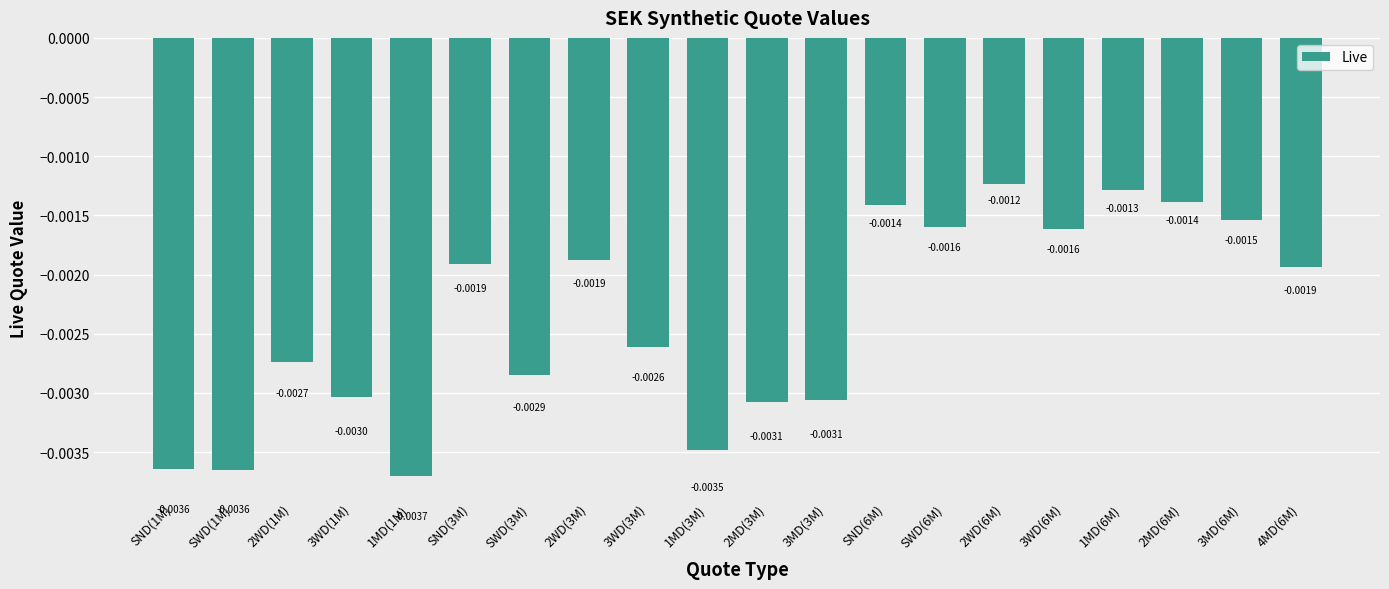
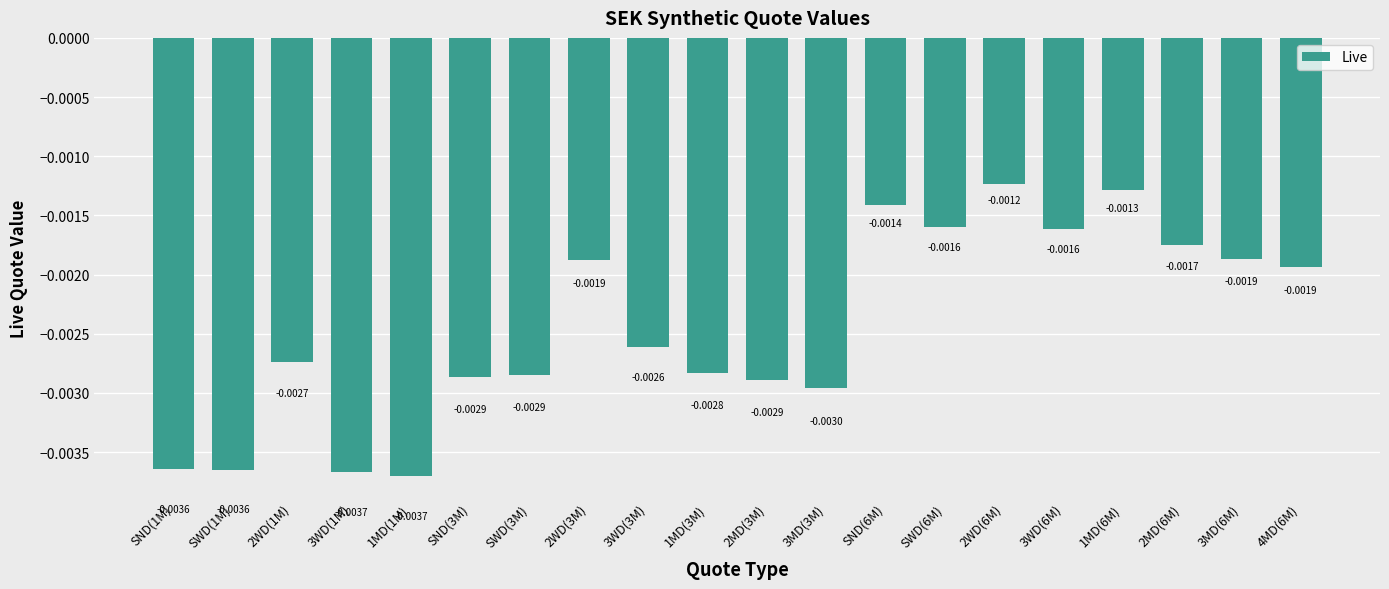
  {
-   "3WD(1M)": -0.0030,
-   "SND(3M)": -0.0019,
+   "3WD(1M)": -0.0037,
+   "SND(3M)": -0.0029,
    "2WD(3M)": -0.0019,
    "3WD(3M)": -0.0026,
-   "1MD(3M)": -0.0035,
-   "2MD(3M)": -0.0031,
-   "3MD(3M)": -0.0031,
+   "1MD(3M)": -0.0028,
+   "2MD(3M)": -0.0029,
+   "3MD(3M)": -0.0030,
    "SND(6M)": -0.0014,
    "SWD(6M)": -0.0016,
    "2WD(6M)": -0.0012,
    "3WD(6M)": -0.0016,
    "1MD(6M)": -0.0013,
-   "2MD(6M)": -0.0014,
-   "3MD(6M)": -0.0015,
+   "2MD(6M)": -0.0017,
+   "3MD(6M)": -0.0019,
    "4MD(6M)": -0.0019
  }
